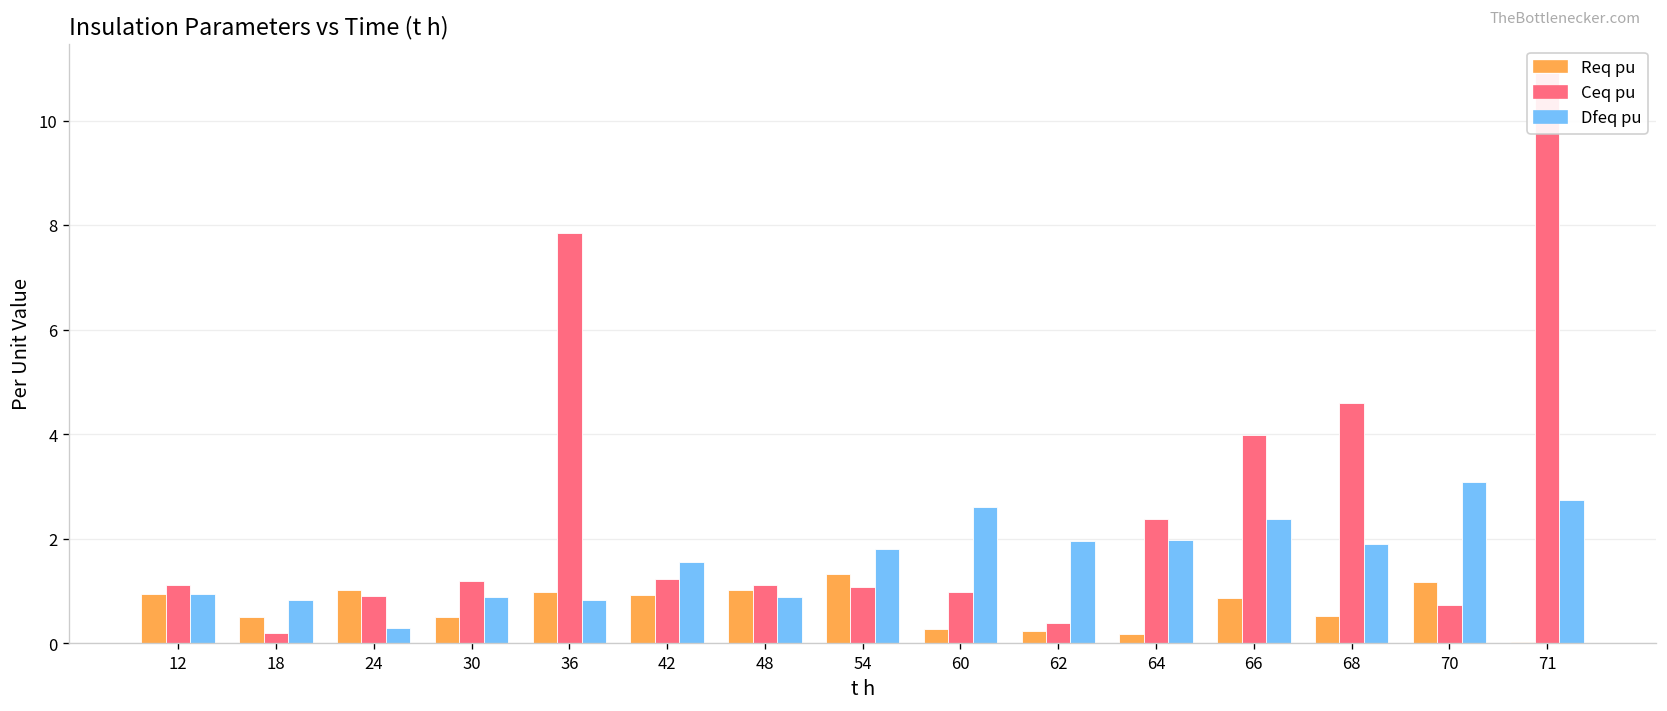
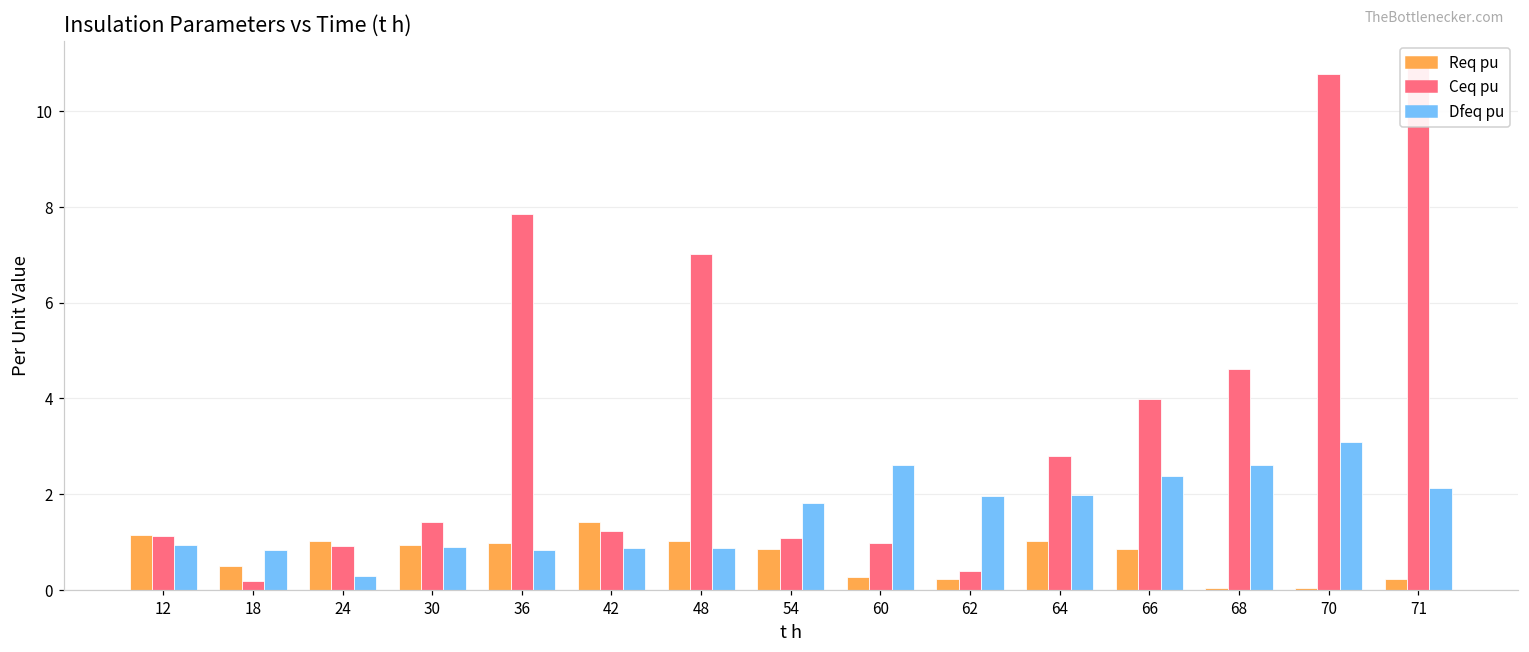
  {
    "Req pu": {
-     "12": 1.0,
+     "12": 1.2,
      "18": 0.5,
      "24": 1.0,
-     "30": 0.5,
+     "30": 0.9,
      "36": 1.0,
-     "42": 0.9,
+     "42": 1.4,
      "48": 1.0,
-     "54": 1.3,
+     "54": 0.9,
      "60": 0.3,
      "62": 0.2,
-     "64": 0.2,
+     "64": 1.0,
      "66": 0.9,
-     "68": 0.5,
-     "70": 1.2,
-     "71": 0.0
+     "68": 0.1,
+     "70": 0.0,
+     "71": 0.2
    },
    "Ceq pu": {
      "12": 1.1,
      "18": 0.2,
      "24": 0.9,
-     "30": 1.2,
+     "30": 1.4,
      "36": 7.9,
      "42": 1.2,
-     "48": 1.1,
+     "48": 7.0,
      "54": 1.1,
      "60": 1.0,
      "62": 0.4,
-     "64": 2.4,
+     "64": 2.8,
      "66": 4.0,
      "68": 4.6,
-     "70": 0.7
+     "70": 10.8
    },
    "Dfeq pu": {
      "12": 0.9,
      "18": 0.8,
      "24": 0.3,
      "30": 0.9,
      "36": 0.8,
-     "42": 1.6,
+     "42": 0.9,
      "48": 0.9,
      "54": 1.8,
      "60": 2.6,
      "62": 2.0,
      "64": 2.0,
      "66": 2.4,
-     "68": 1.9,
+     "68": 2.6,
      "70": 3.1,
-     "71": 2.8
+     "71": 2.1
    }
  }
